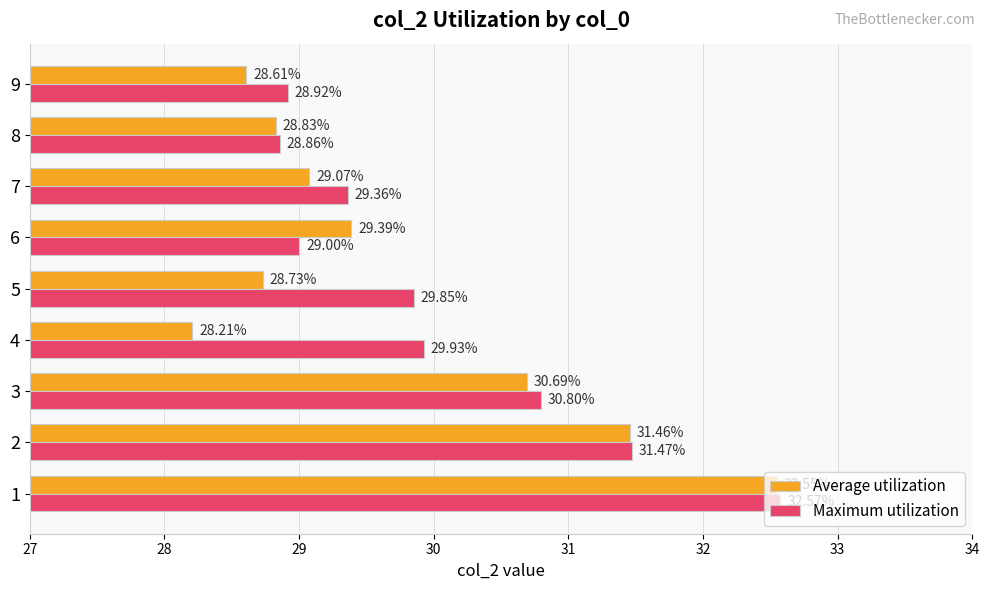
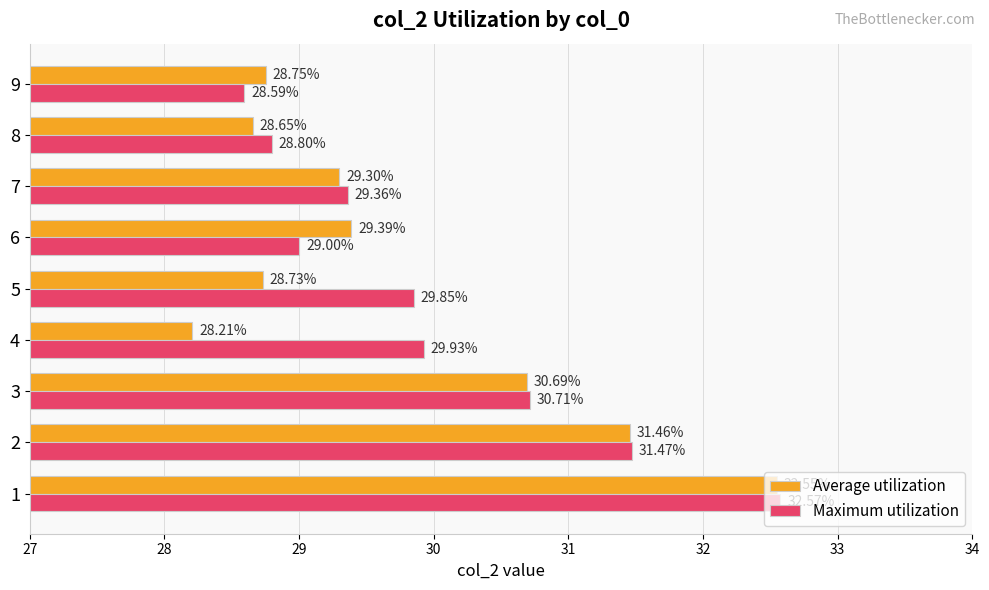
  {
    "Average utilization": {
-     "9": "28.61%",
-     "8": "28.83%",
-     "7": "29.07%",
+     "9": "28.75%",
+     "8": "28.65%",
+     "7": "29.30%",
      "6": "29.39%",
      "5": "28.73%",
      "4": "28.21%",
      "3": "30.69%",
      "2": "31.46%"
    },
    "Maximum utilization": {
-     "9": "28.92%",
-     "8": "28.86%",
+     "9": "28.59%",
+     "8": "28.80%",
      "7": "29.36%",
      "6": "29.00%",
      "5": "29.85%",
      "4": "29.93%",
-     "3": "30.80%",
+     "3": "30.71%",
      "2": "31.47%"
    }
  }
